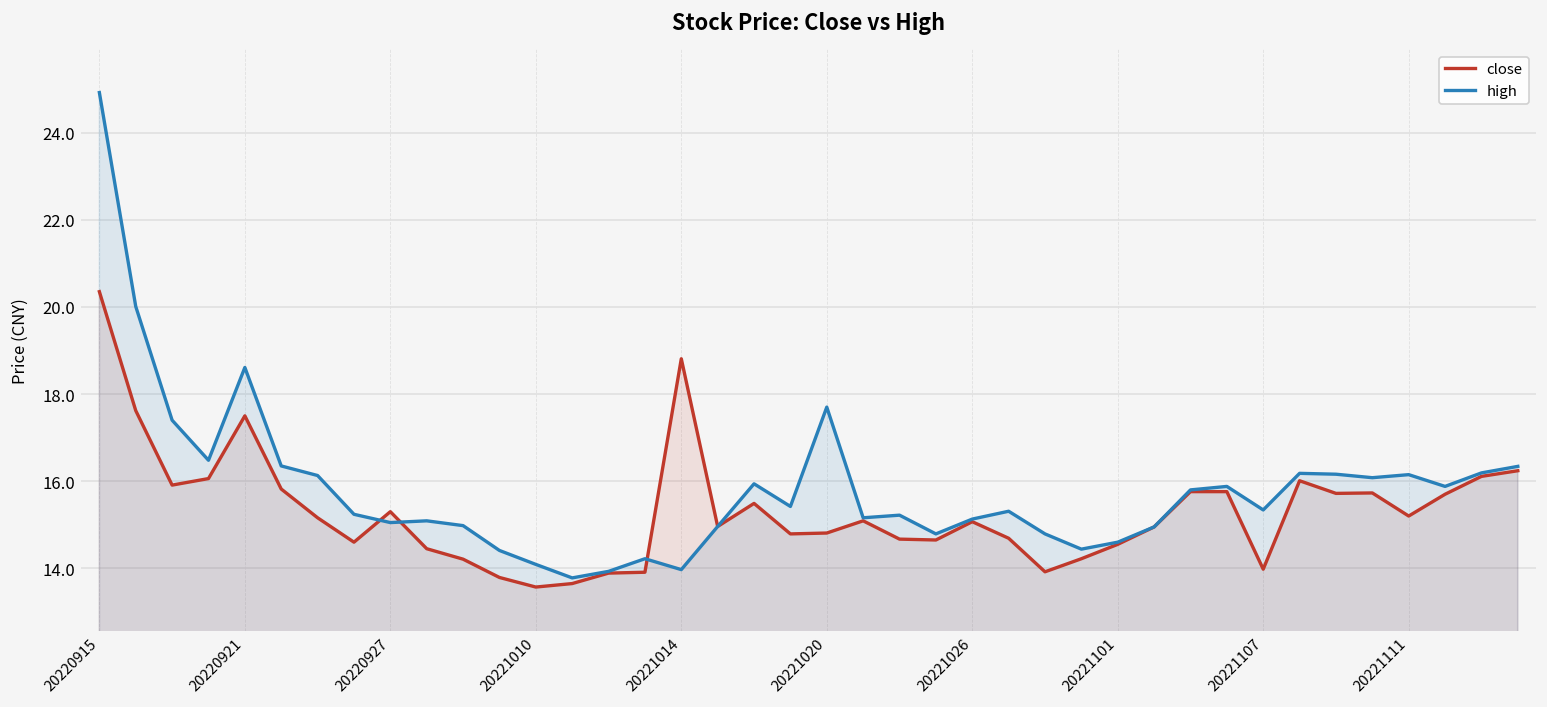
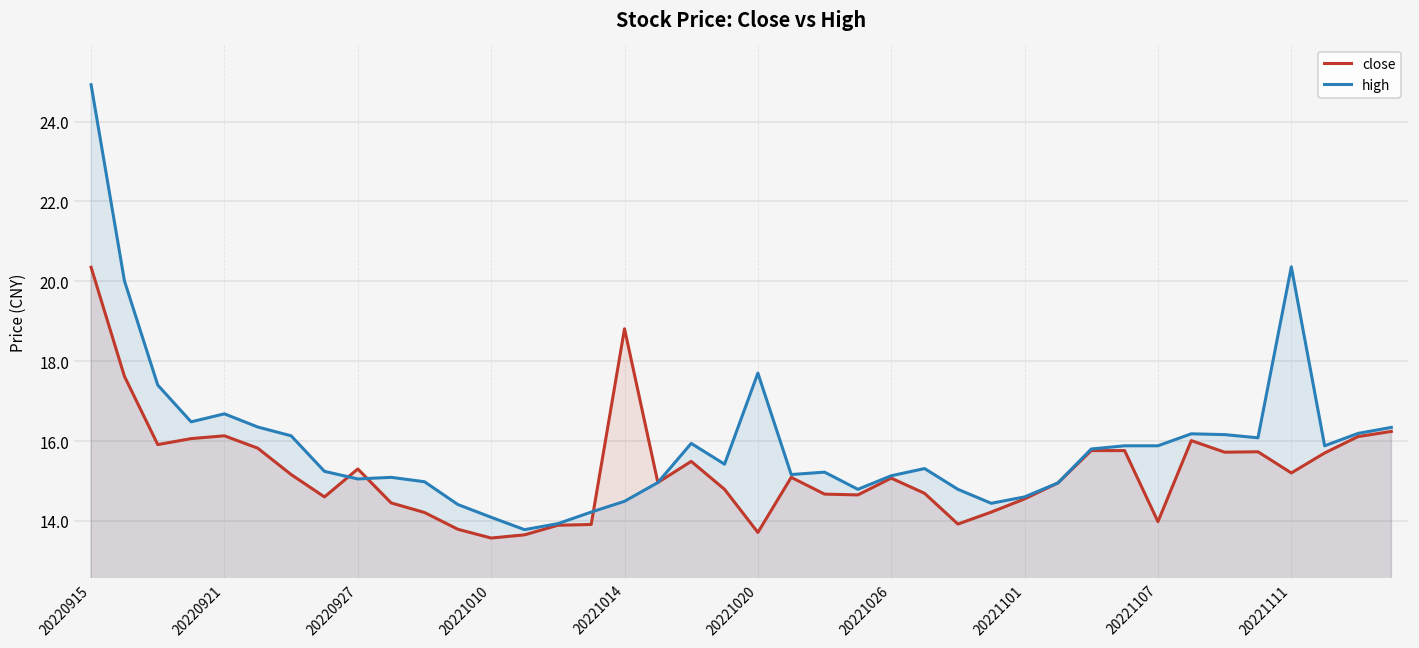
  {
    "close": {
      "20220915": 20.4,
-     "20220921": 17.5,
+     "20220921": 16.1,
      "20220927": 15.3,
      "20221010": 13.6,
      "20221014": 18.8,
-     "20221020": 14.8,
+     "20221020": 13.7,
      "20221107": 14.0,
      "20221111": 15.2
    },
    "high": {
      "20220915": 24.9,
-     "20220921": 18.6,
+     "20220921": 16.7,
      "20220927": 15.1,
      "20221010": 14.1,
-     "20221014": 14.0,
+     "20221014": 14.5,
      "20221020": 17.7,
-     "20221107": 15.3,
-     "20221111": 16.2
+     "20221107": 15.9,
+     "20221111": 20.4
    }
  }
